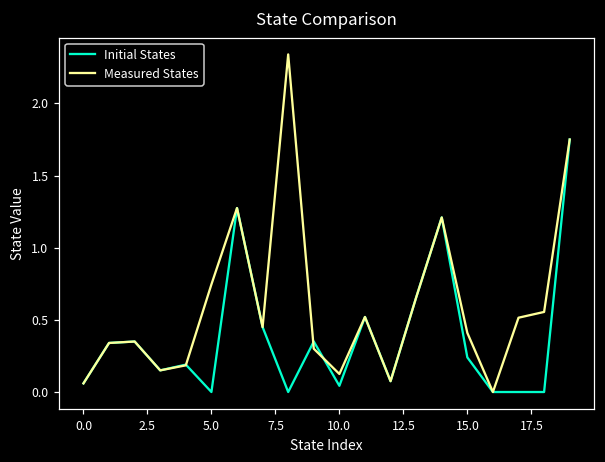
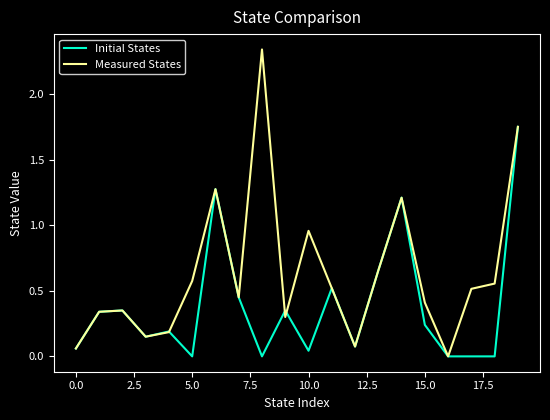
  {
    "Initial States": {
      "5.0": 0.00,
      "10.0": 0.04,
      "15.0": 0.24
    },
    "Measured States": {
-     "5.0": 0.75,
-     "10.0": 0.13,
+     "5.0": 0.58,
+     "10.0": 0.96,
      "15.0": 0.41
    }
  }
